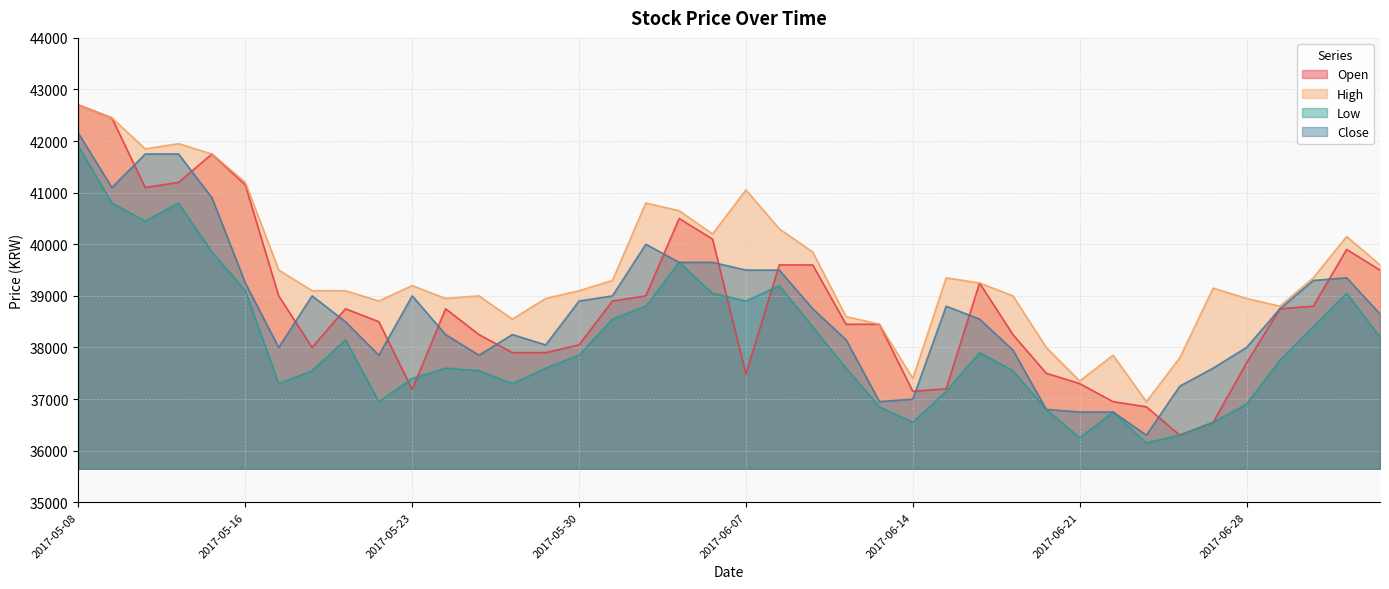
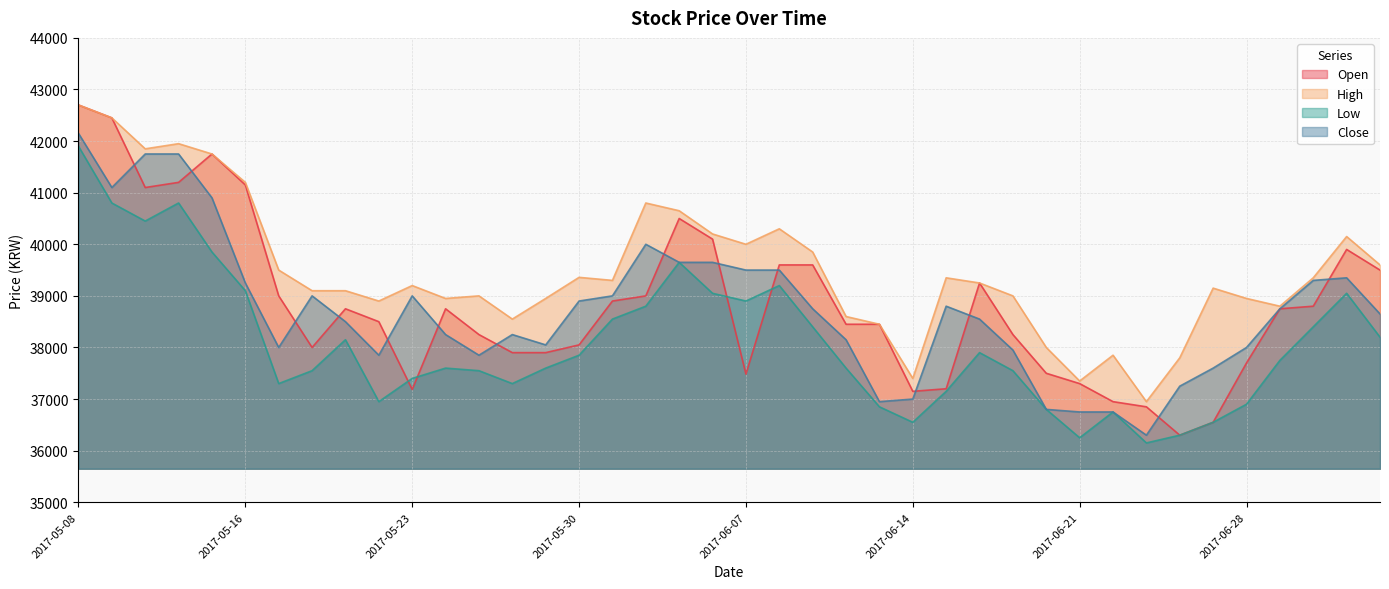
  {
    "Open": {
      "2017-05-23": 37200,
      "2017-05-30": 38100,
      "2017-06-07": 37500,
      "2017-06-14": 37200,
      "2017-06-21": 37300,
      "2017-06-28": 37700
    },
    "High": {
      "2017-05-23": 39200,
-     "2017-05-30": 39100,
-     "2017-06-07": 41100,
+     "2017-05-30": 39400,
+     "2017-06-07": 40000,
      "2017-06-14": 37400,
      "2017-06-21": 37400,
      "2017-06-28": 39000
    }
  }
